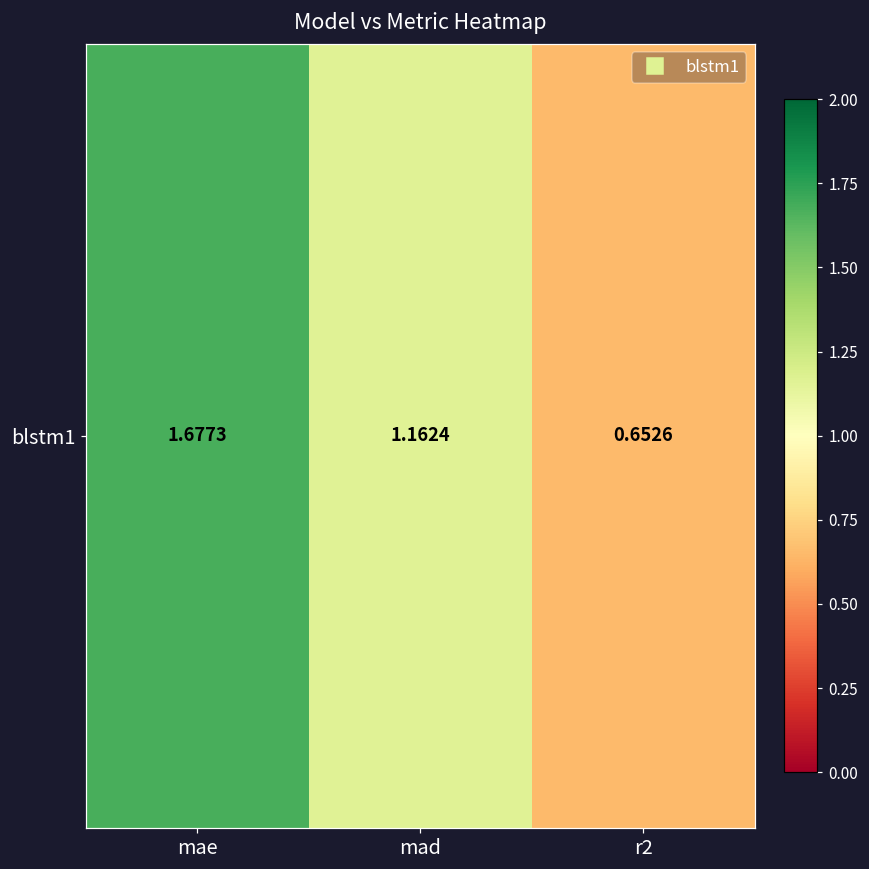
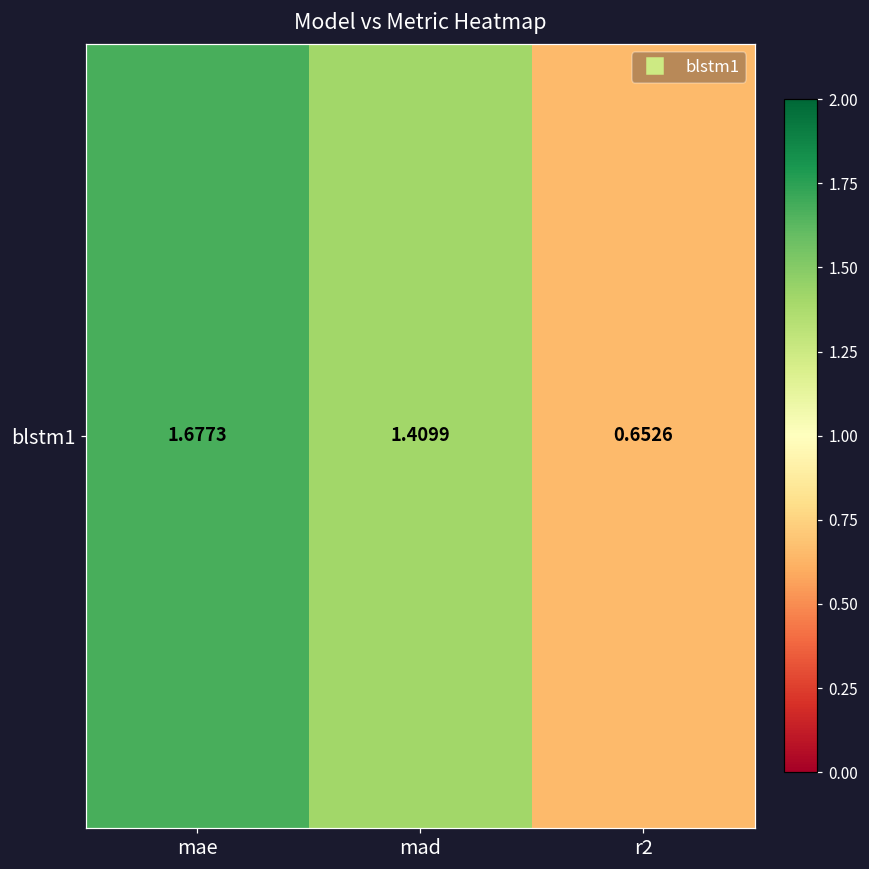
  {
    "blstm1": {
      "mae": 1.6773,
-     "mad": 1.1624,
+     "mad": 1.4099,
      "r2": 0.6526
    }
  }
